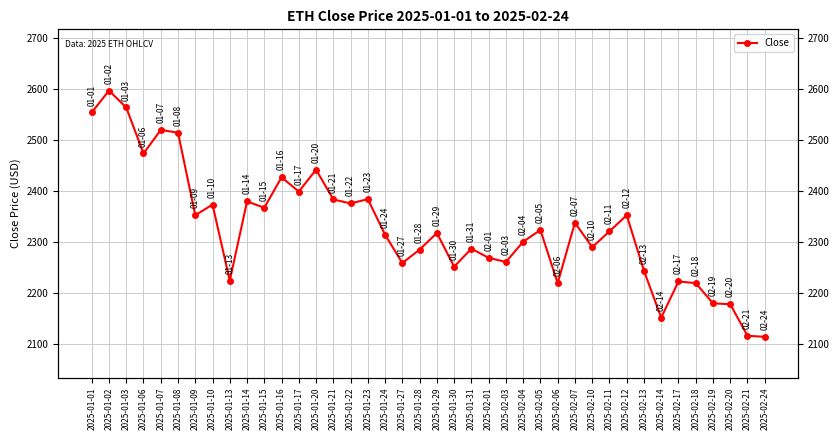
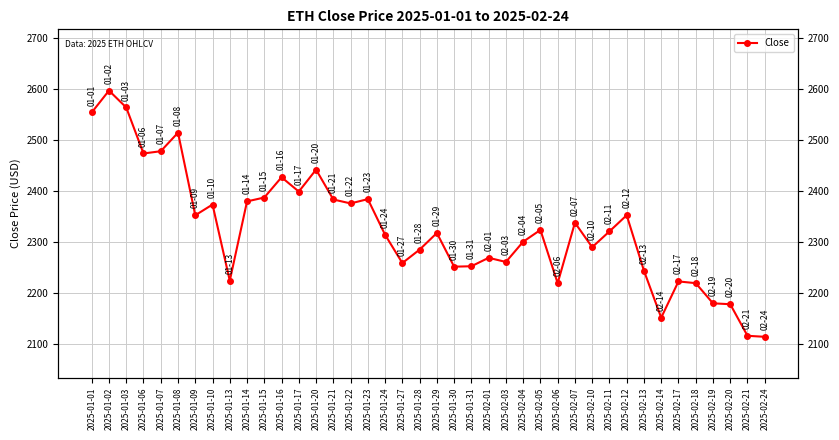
  {
-   "2025-01-07": 2520,
-   "2025-01-15": 2370,
-   "2025-01-31": 2290
+   "2025-01-07": 2480,
+   "2025-01-15": 2390,
+   "2025-01-31": 2250
  }
